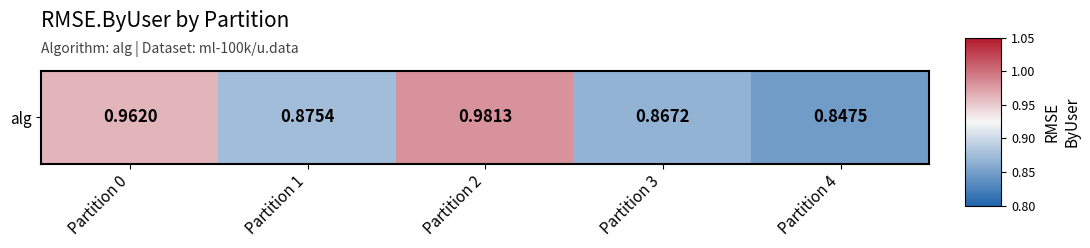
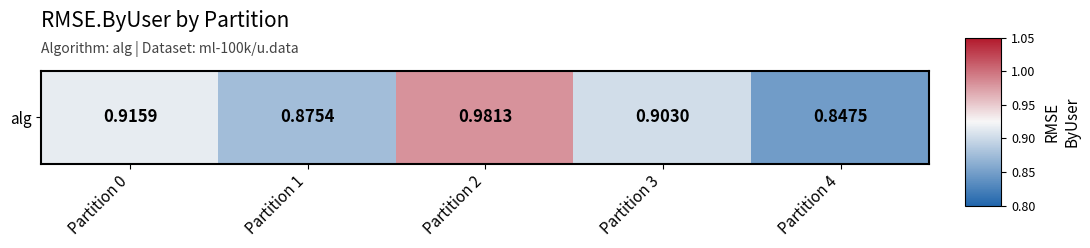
  {
    "alg": {
-     "Partition 0": 0.9620,
+     "Partition 0": 0.9159,
      "Partition 1": 0.8754,
      "Partition 2": 0.9813,
-     "Partition 3": 0.8672,
+     "Partition 3": 0.9030,
      "Partition 4": 0.8475
    }
  }
